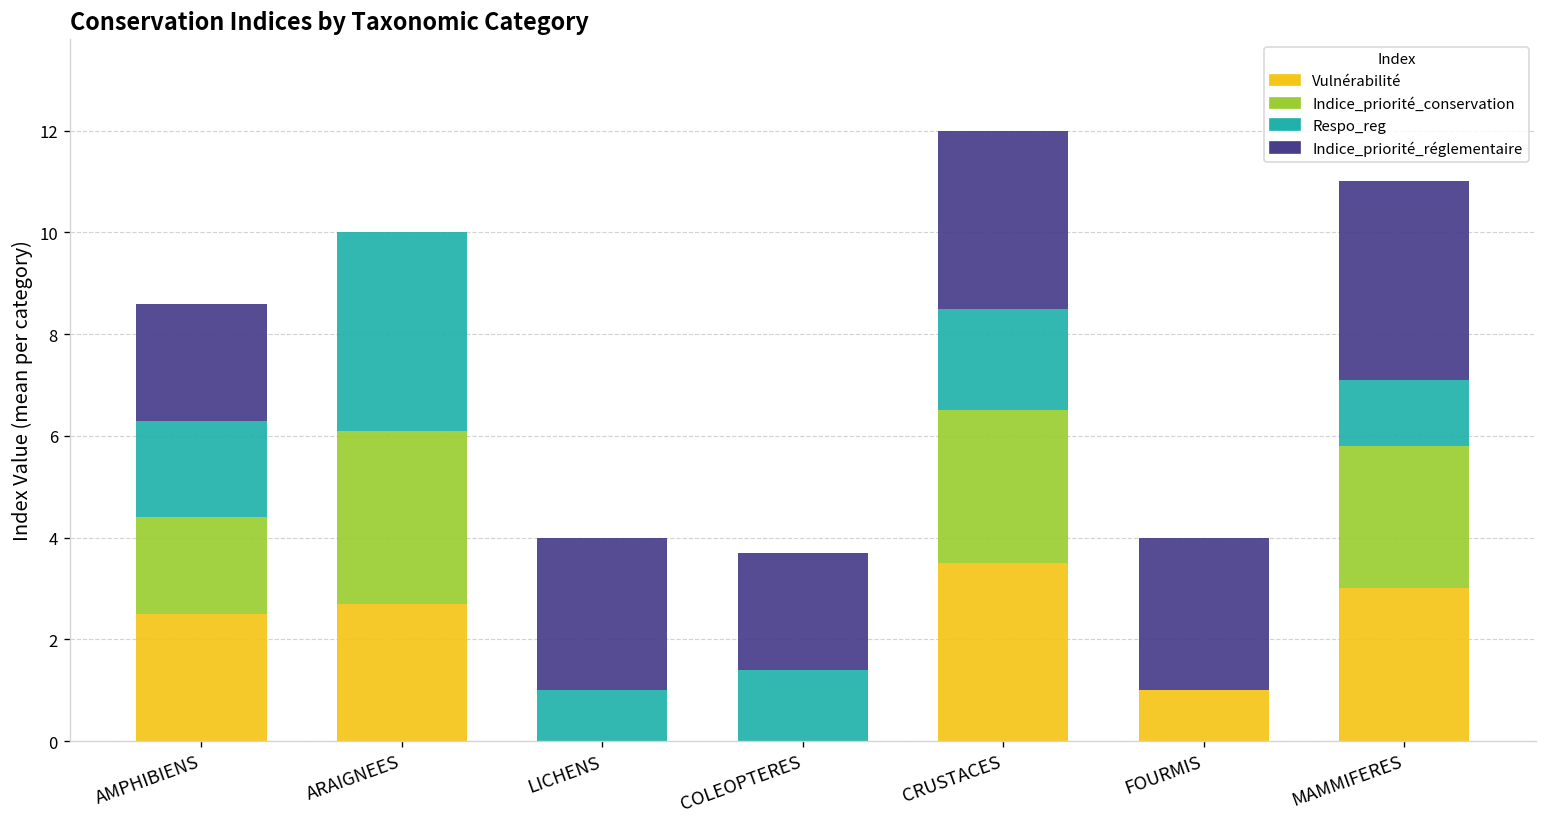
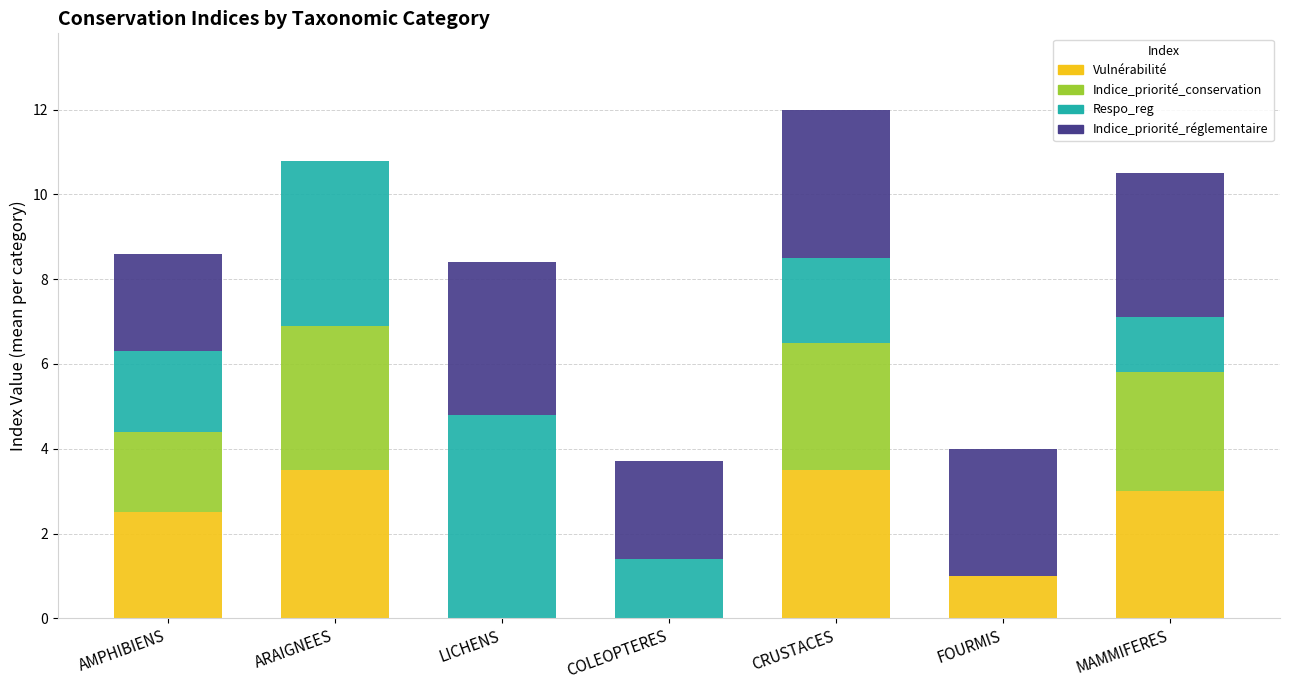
  {
    "Vulnérabilité": {
      "AMPHIBIENS": 2.5,
-     "ARAIGNEES": 2.7,
+     "ARAIGNEES": 3.5,
      "LICHENS": 0.0,
      "COLEOPTERES": 0.0,
      "CRUSTACES": 3.5,
      "FOURMIS": 1.0,
      "MAMMIFERES": 3.0
    },
    "Indice_priorité_conservation": {
      "AMPHIBIENS": 1.9,
      "ARAIGNEES": 3.4,
      "LICHENS": 0.0,
      "COLEOPTERES": 0.0,
      "CRUSTACES": 3.0,
      "FOURMIS": 0.0,
      "MAMMIFERES": 2.8
    },
    "Respo_reg": {
      "AMPHIBIENS": 1.9,
      "ARAIGNEES": 3.9,
-     "LICHENS": 1.0,
+     "LICHENS": 4.8,
      "COLEOPTERES": 1.4,
      "CRUSTACES": 2.0,
      "FOURMIS": 0.0,
      "MAMMIFERES": 1.3
    },
    "Indice_priorité_réglementaire": {
      "AMPHIBIENS": 2.3,
      "ARAIGNEES": 0.0,
-     "LICHENS": 3.0,
+     "LICHENS": 3.6,
      "COLEOPTERES": 2.3,
      "CRUSTACES": 3.5,
      "FOURMIS": 3.0,
-     "MAMMIFERES": 3.9
+     "MAMMIFERES": 3.4
    }
  }
